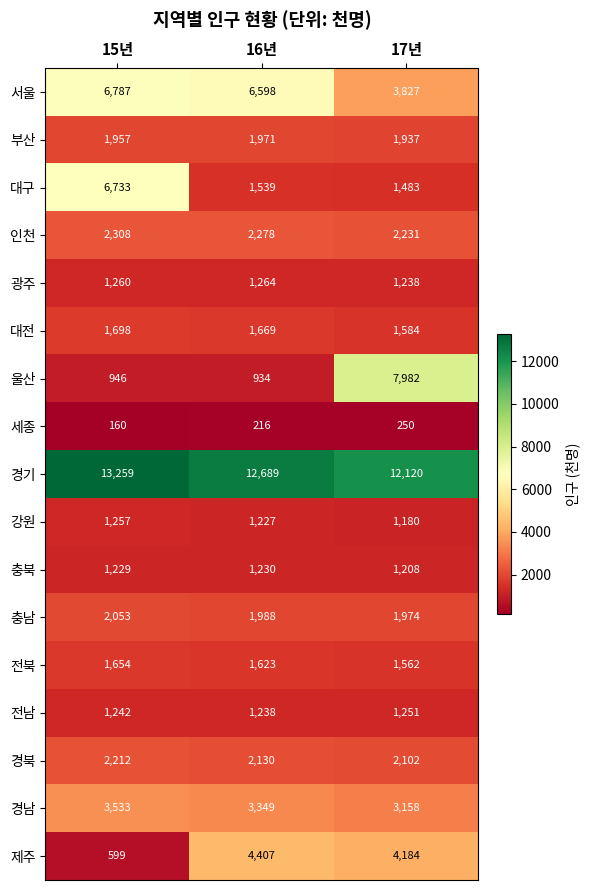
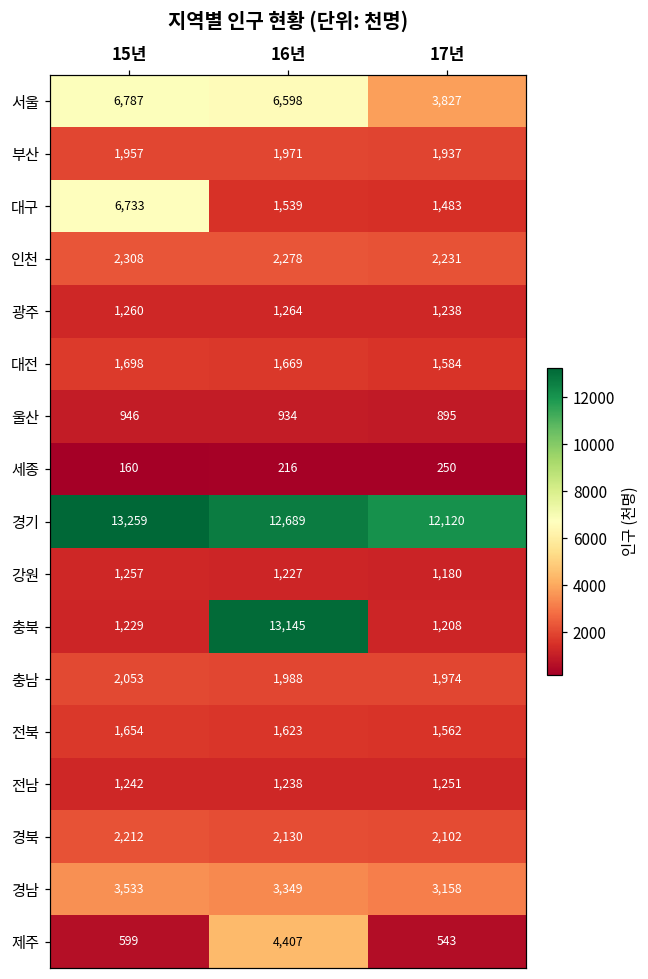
  {
    "서울": {
      "15년": "6,787",
      "16년": "6,598",
      "17년": "3,827"
    },
    "부산": {
      "15년": "1,957",
      "16년": "1,971",
      "17년": "1,937"
    },
    "대구": {
      "15년": "6,733",
      "16년": "1,539",
      "17년": "1,483"
    },
    "인천": {
      "15년": "2,308",
      "16년": "2,278",
      "17년": "2,231"
    },
    "광주": {
      "15년": "1,260",
      "16년": "1,264",
      "17년": "1,238"
    },
    "대전": {
      "15년": "1,698",
      "16년": "1,669",
      "17년": "1,584"
    },
    "울산": {
      "15년": "946",
      "16년": "934",
-     "17년": "7,982"
+     "17년": "895"
    },
    "세종": {
      "15년": "160",
      "16년": "216",
      "17년": "250"
    },
    "경기": {
      "15년": "13,259",
      "16년": "12,689",
      "17년": "12,120"
    },
    "강원": {
      "15년": "1,257",
      "16년": "1,227",
      "17년": "1,180"
    },
    "충북": {
      "15년": "1,229",
-     "16년": "1,230",
+     "16년": "13,145",
      "17년": "1,208"
    },
    "충남": {
      "15년": "2,053",
      "16년": "1,988",
      "17년": "1,974"
    },
    "전북": {
      "15년": "1,654",
      "16년": "1,623",
      "17년": "1,562"
    },
    "전남": {
      "15년": "1,242",
      "16년": "1,238",
      "17년": "1,251"
    },
    "경북": {
      "15년": "2,212",
      "16년": "2,130",
      "17년": "2,102"
    },
    "경남": {
      "15년": "3,533",
      "16년": "3,349",
      "17년": "3,158"
    },
    "제주": {
      "15년": "599",
      "16년": "4,407",
-     "17년": "4,184"
+     "17년": "543"
    }
  }
